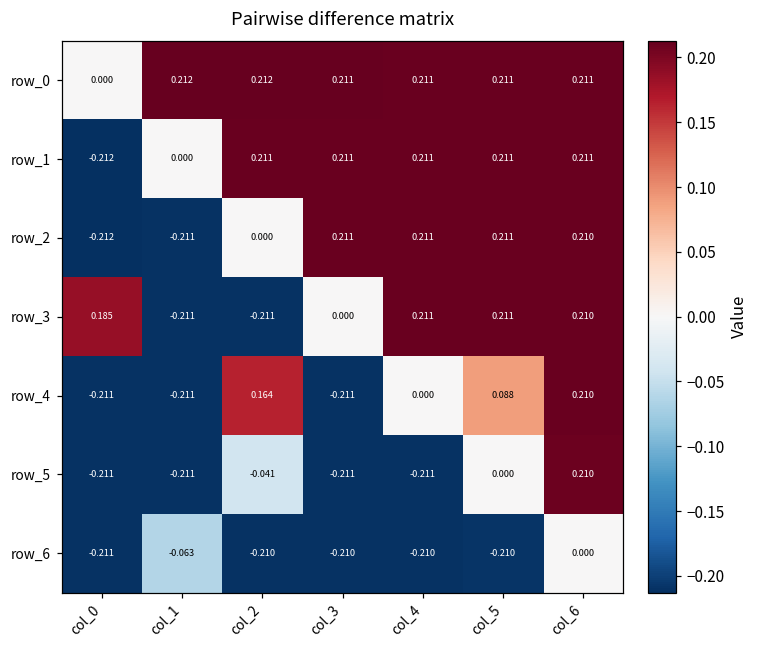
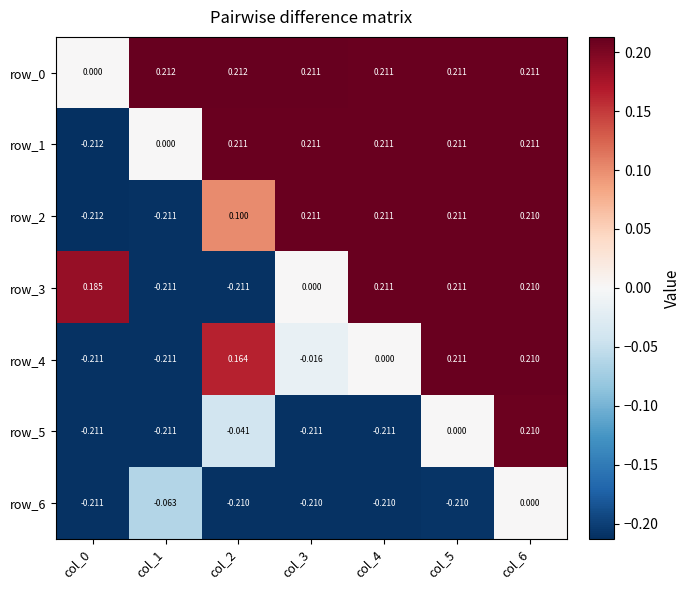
  {
    "row_0": {
      "col_0": 0.000,
      "col_1": 0.212,
      "col_2": 0.212,
      "col_3": 0.211,
      "col_4": 0.211,
      "col_5": 0.211,
      "col_6": 0.211
    },
    "row_1": {
      "col_0": -0.212,
      "col_1": 0.000,
      "col_2": 0.211,
      "col_3": 0.211,
      "col_4": 0.211,
      "col_5": 0.211,
      "col_6": 0.211
    },
    "row_2": {
      "col_0": -0.212,
      "col_1": -0.211,
-     "col_2": 0.000,
+     "col_2": 0.100,
      "col_3": 0.211,
      "col_4": 0.211,
      "col_5": 0.211,
      "col_6": 0.210
    },
    "row_3": {
      "col_0": 0.185,
      "col_1": -0.211,
      "col_2": -0.211,
      "col_3": 0.000,
      "col_4": 0.211,
      "col_5": 0.211,
      "col_6": 0.210
    },
    "row_4": {
      "col_0": -0.211,
      "col_1": -0.211,
      "col_2": 0.164,
-     "col_3": -0.211,
+     "col_3": -0.016,
      "col_4": 0.000,
-     "col_5": 0.088,
+     "col_5": 0.211,
      "col_6": 0.210
    },
    "row_5": {
      "col_0": -0.211,
      "col_1": -0.211,
      "col_2": -0.041,
      "col_3": -0.211,
      "col_4": -0.211,
      "col_5": 0.000,
      "col_6": 0.210
    },
    "row_6": {
      "col_0": -0.211,
      "col_1": -0.063,
      "col_2": -0.210,
      "col_3": -0.210,
      "col_4": -0.210,
      "col_5": -0.210,
      "col_6": 0.000
    }
  }
